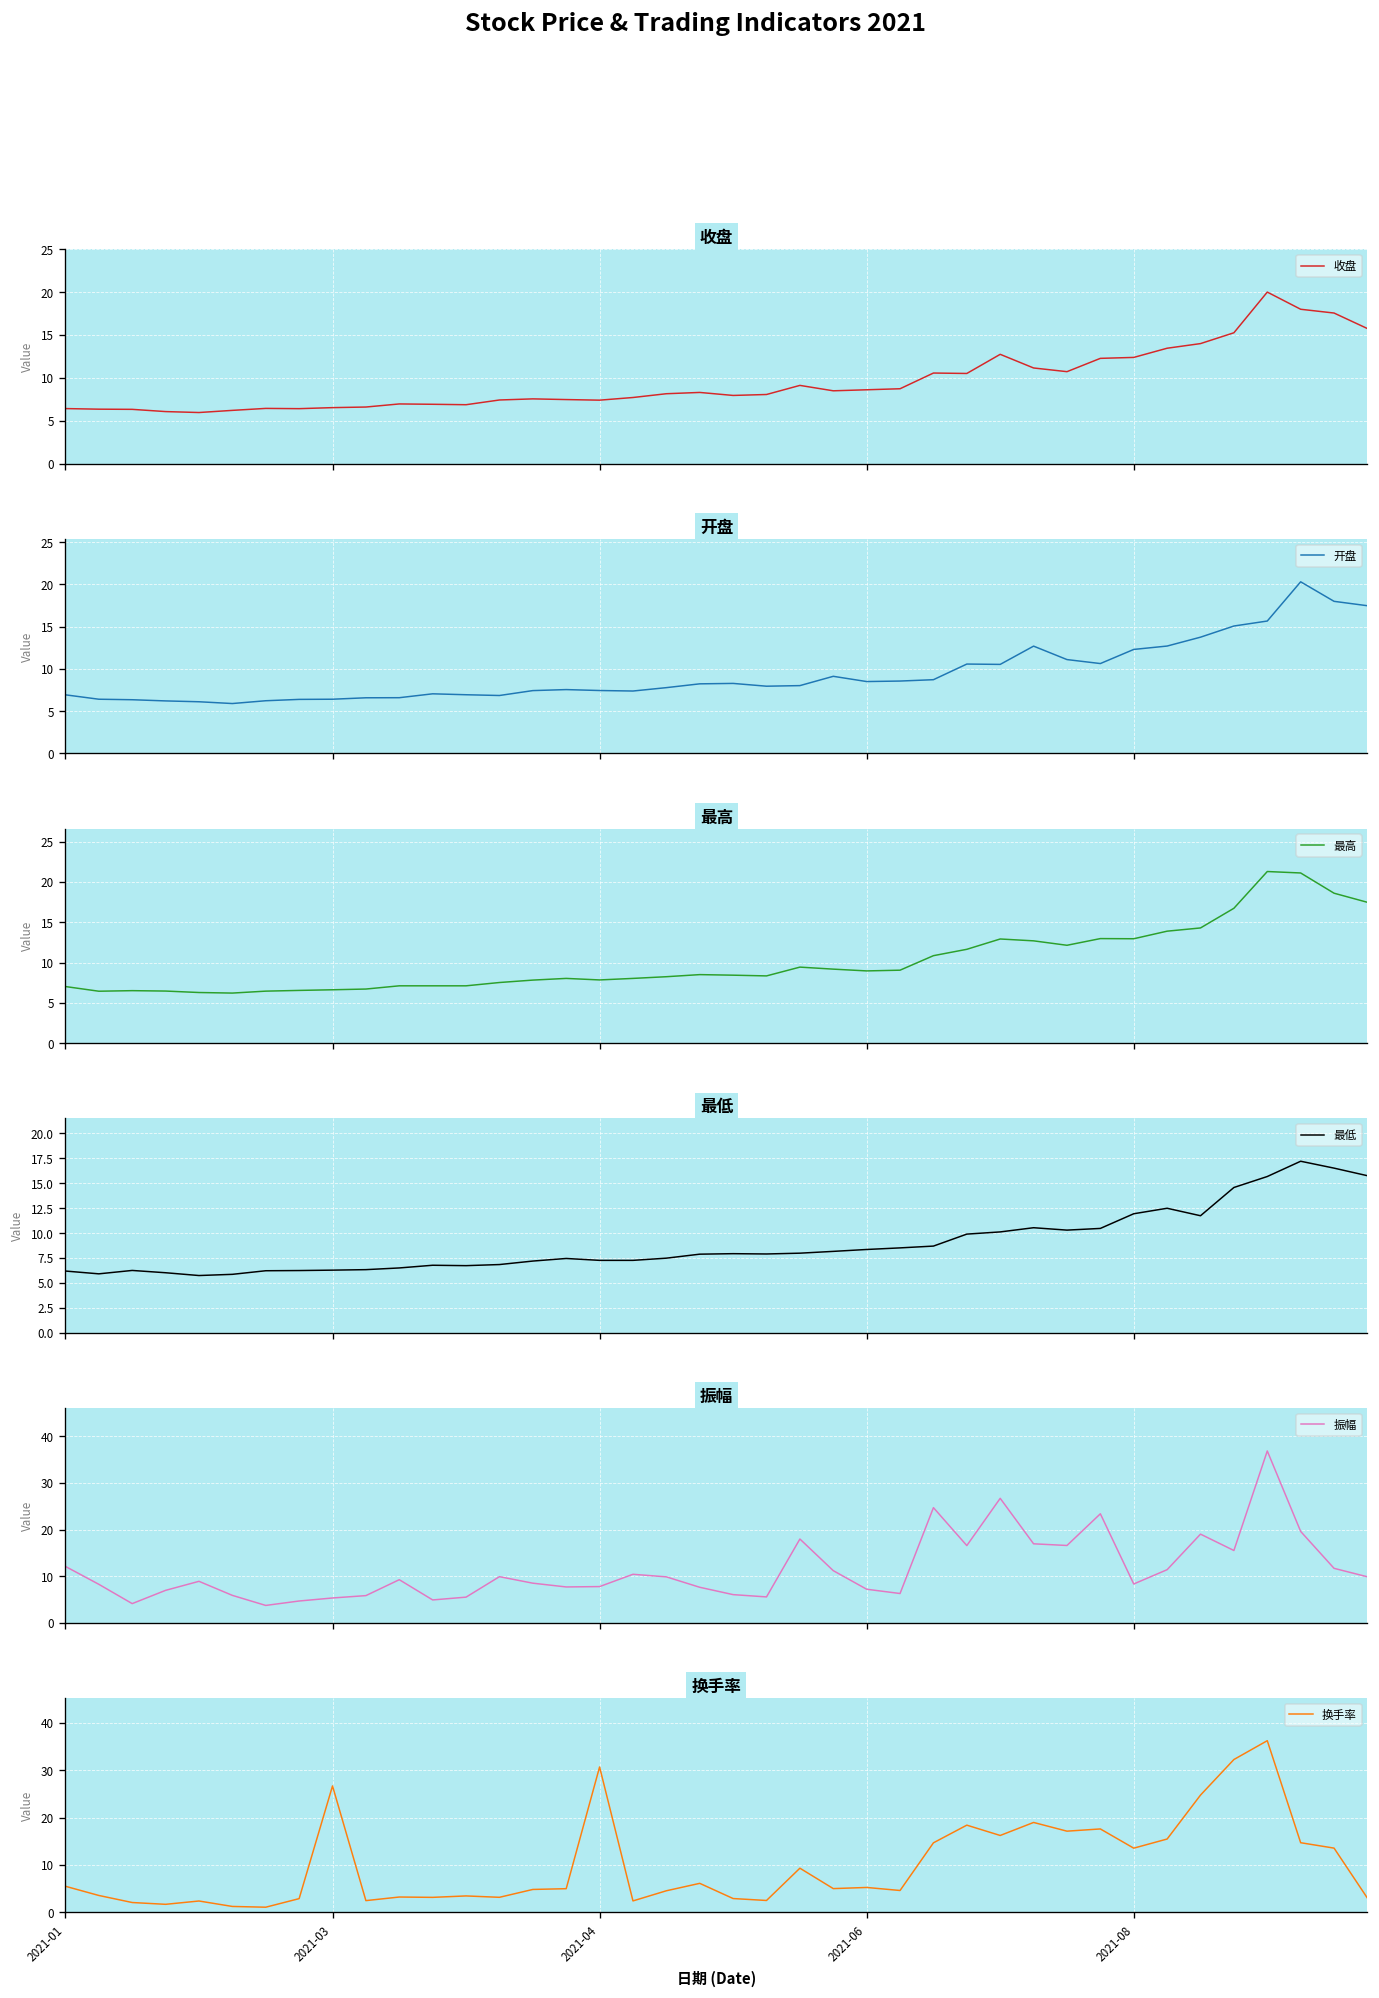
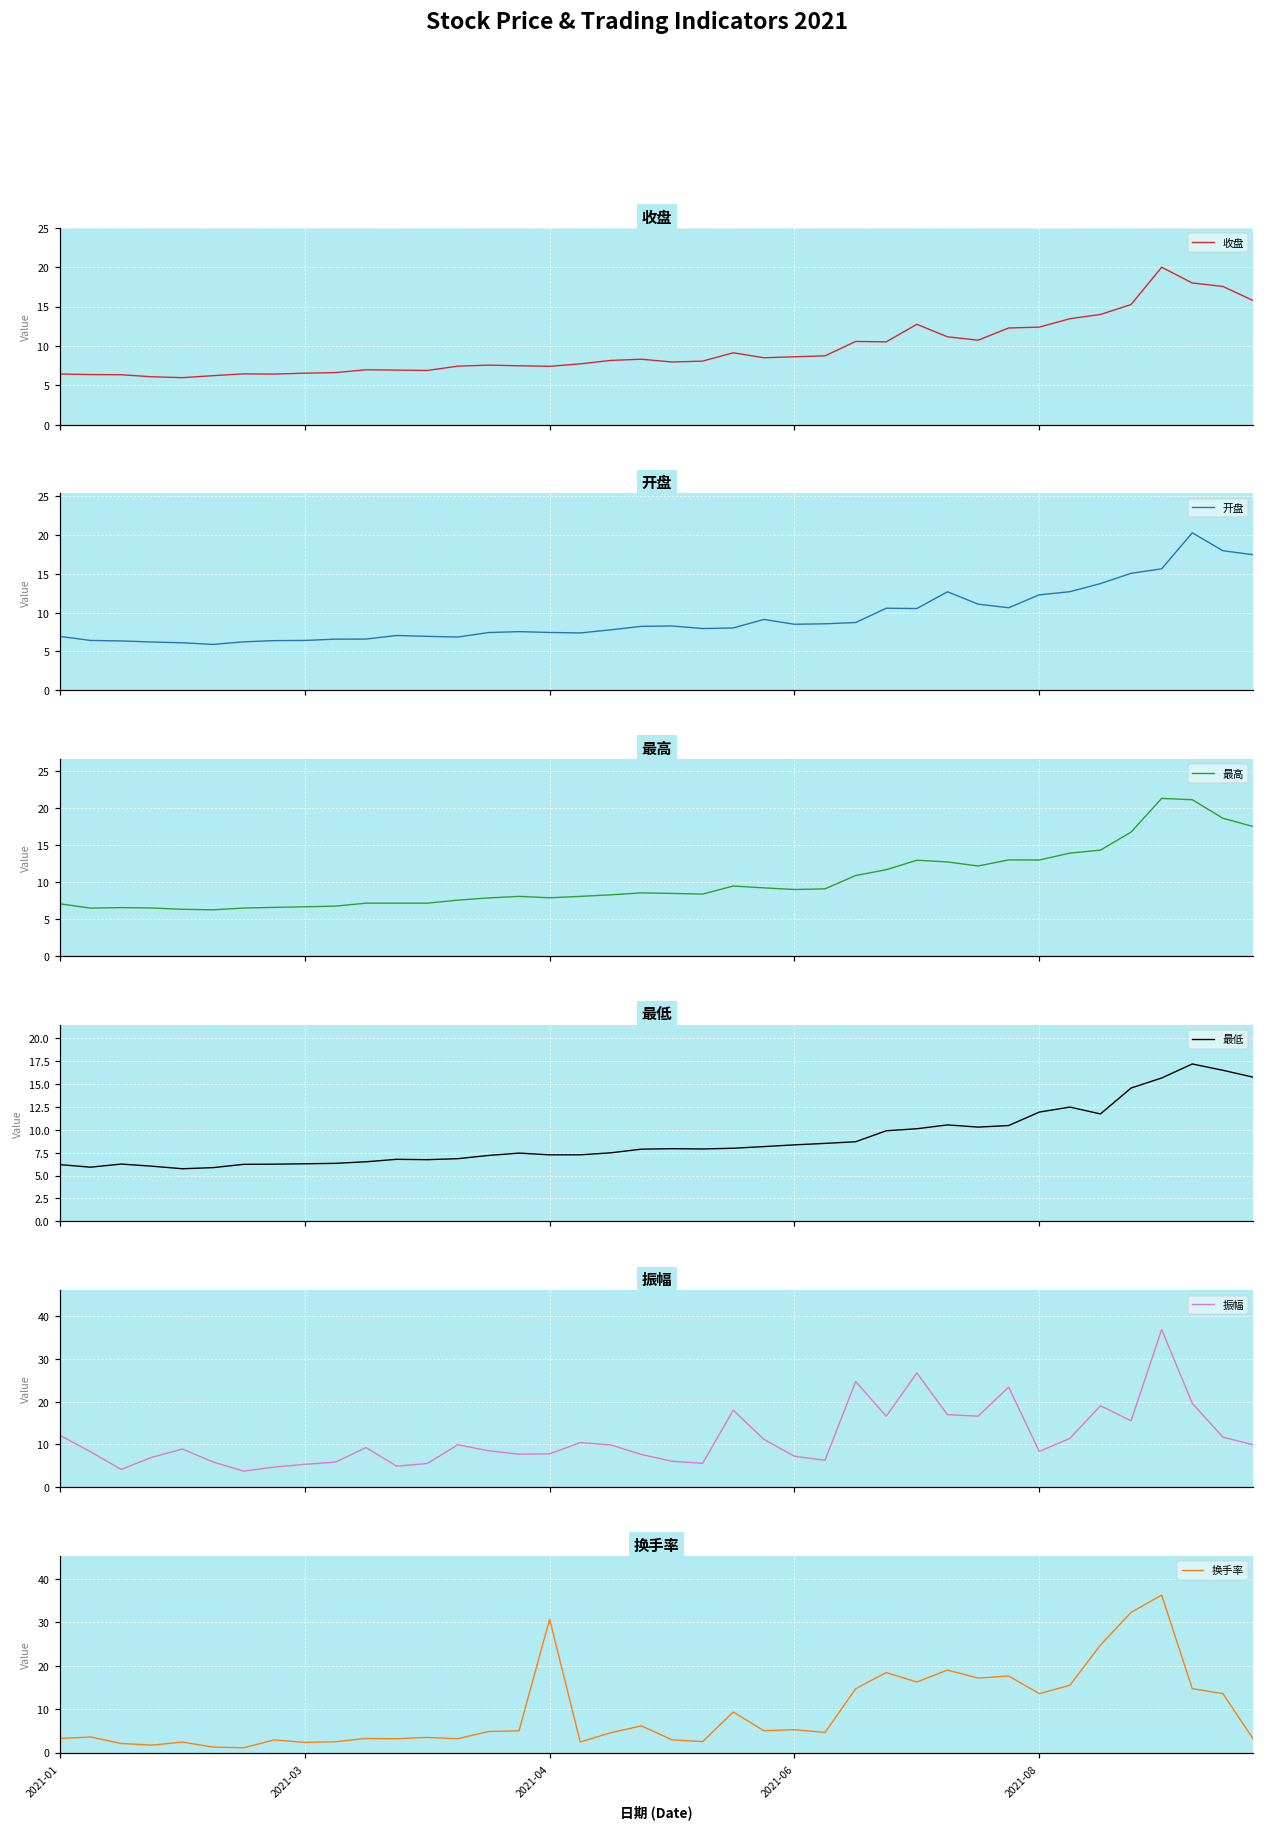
  {
    "换手率": {
-     "2021-01": 6,
-     "2021-03": 27,
+     "2021-01": 3,
+     "2021-03": 2,
      "2021-04": 31,
      "2021-06": 5,
      "2021-08": 14
    }
  }
